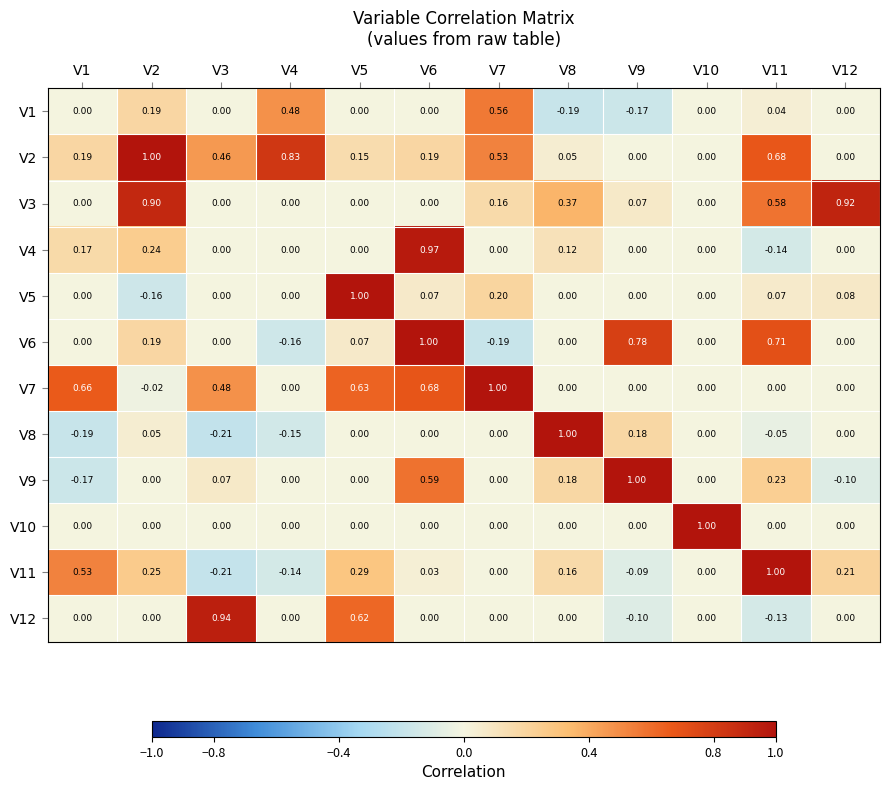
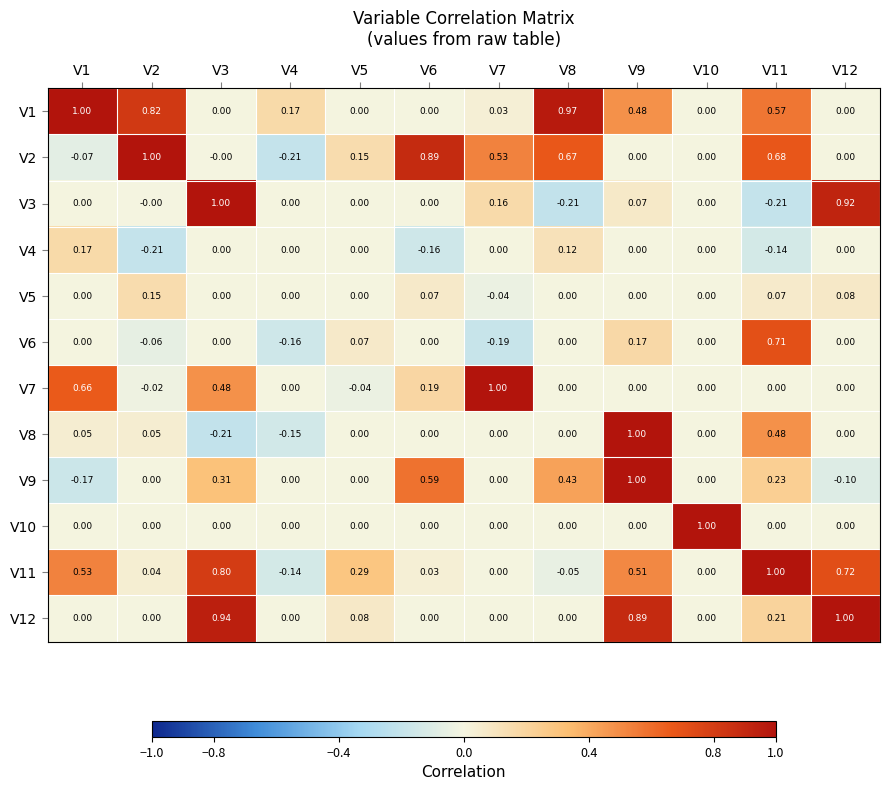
  {
    "V1": {
-     "V1": 0.00,
-     "V2": 0.19,
+     "V1": 1.00,
+     "V2": 0.82,
      "V3": 0.00,
-     "V4": 0.48,
+     "V4": 0.17,
      "V5": 0.00,
      "V6": 0.00,
-     "V7": 0.56,
-     "V8": -0.19,
-     "V9": -0.17,
+     "V7": 0.03,
+     "V8": 0.97,
+     "V9": 0.48,
      "V10": 0.00,
-     "V11": 0.04,
+     "V11": 0.57,
      "V12": 0.00
    },
    "V2": {
-     "V1": 0.19,
+     "V1": -0.07,
      "V2": 1.00,
-     "V3": 0.46,
-     "V4": 0.83,
+     "V3": -0.00,
+     "V4": -0.21,
      "V5": 0.15,
-     "V6": 0.19,
+     "V6": 0.89,
      "V7": 0.53,
-     "V8": 0.05,
+     "V8": 0.67,
      "V9": 0.00,
      "V10": 0.00,
      "V11": 0.68,
      "V12": 0.00
    },
    "V3": {
      "V1": 0.00,
-     "V2": 0.90,
-     "V3": 0.00,
+     "V2": -0.00,
+     "V3": 1.00,
      "V4": 0.00,
      "V5": 0.00,
      "V6": 0.00,
      "V7": 0.16,
-     "V8": 0.37,
+     "V8": -0.21,
      "V9": 0.07,
      "V10": 0.00,
-     "V11": 0.58,
+     "V11": -0.21,
      "V12": 0.92
    },
    "V4": {
      "V1": 0.17,
-     "V2": 0.24,
+     "V2": -0.21,
      "V3": 0.00,
      "V4": 0.00,
      "V5": 0.00,
-     "V6": 0.97,
+     "V6": -0.16,
      "V7": 0.00,
      "V8": 0.12,
      "V9": 0.00,
      "V10": 0.00,
      "V11": -0.14,
      "V12": 0.00
    },
    "V5": {
      "V1": 0.00,
-     "V2": -0.16,
+     "V2": 0.15,
      "V3": 0.00,
      "V4": 0.00,
-     "V5": 1.00,
+     "V5": 0.00,
      "V6": 0.07,
-     "V7": 0.20,
+     "V7": -0.04,
      "V8": 0.00,
      "V9": 0.00,
      "V10": 0.00,
      "V11": 0.07,
      "V12": 0.08
    },
    "V6": {
      "V1": 0.00,
-     "V2": 0.19,
+     "V2": -0.06,
      "V3": 0.00,
      "V4": -0.16,
      "V5": 0.07,
-     "V6": 1.00,
+     "V6": 0.00,
      "V7": -0.19,
      "V8": 0.00,
-     "V9": 0.78,
+     "V9": 0.17,
      "V10": 0.00,
      "V11": 0.71,
      "V12": 0.00
    },
    "V7": {
      "V1": 0.66,
      "V2": -0.02,
      "V3": 0.48,
      "V4": 0.00,
-     "V5": 0.63,
-     "V6": 0.68,
+     "V5": -0.04,
+     "V6": 0.19,
      "V7": 1.00,
      "V8": 0.00,
      "V9": 0.00,
      "V10": 0.00,
      "V11": 0.00,
      "V12": 0.00
    },
    "V8": {
-     "V1": -0.19,
+     "V1": 0.05,
      "V2": 0.05,
      "V3": -0.21,
      "V4": -0.15,
      "V5": 0.00,
      "V6": 0.00,
      "V7": 0.00,
-     "V8": 1.00,
-     "V9": 0.18,
+     "V8": 0.00,
+     "V9": 1.00,
      "V10": 0.00,
-     "V11": -0.05,
+     "V11": 0.48,
      "V12": 0.00
    },
    "V9": {
      "V1": -0.17,
      "V2": 0.00,
-     "V3": 0.07,
+     "V3": 0.31,
      "V4": 0.00,
      "V5": 0.00,
      "V6": 0.59,
      "V7": 0.00,
-     "V8": 0.18,
+     "V8": 0.43,
      "V9": 1.00,
      "V10": 0.00,
      "V11": 0.23,
      "V12": -0.10
    },
    "V10": {
      "V1": 0.00,
      "V2": 0.00,
      "V3": 0.00,
      "V4": 0.00,
      "V5": 0.00,
      "V6": 0.00,
      "V7": 0.00,
      "V8": 0.00,
      "V9": 0.00,
      "V10": 1.00,
      "V11": 0.00,
      "V12": 0.00
    },
    "V11": {
      "V1": 0.53,
-     "V2": 0.25,
-     "V3": -0.21,
+     "V2": 0.04,
+     "V3": 0.80,
      "V4": -0.14,
      "V5": 0.29,
      "V6": 0.03,
      "V7": 0.00,
-     "V8": 0.16,
-     "V9": -0.09,
+     "V8": -0.05,
+     "V9": 0.51,
      "V10": 0.00,
      "V11": 1.00,
-     "V12": 0.21
+     "V12": 0.72
    },
    "V12": {
      "V1": 0.00,
      "V2": 0.00,
      "V3": 0.94,
      "V4": 0.00,
-     "V5": 0.62,
+     "V5": 0.08,
      "V6": 0.00,
      "V7": 0.00,
      "V8": 0.00,
-     "V9": -0.10,
+     "V9": 0.89,
      "V10": 0.00,
-     "V11": -0.13,
-     "V12": 0.00
+     "V11": 0.21,
+     "V12": 1.00
    }
  }
